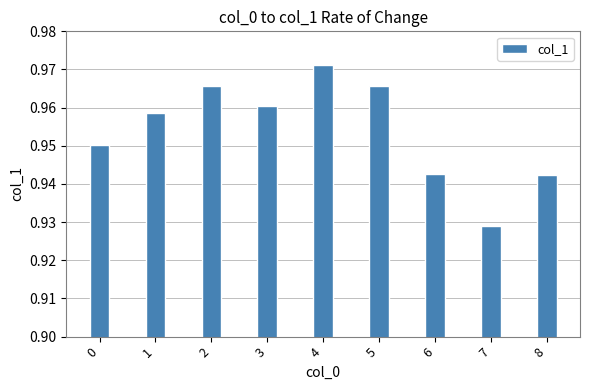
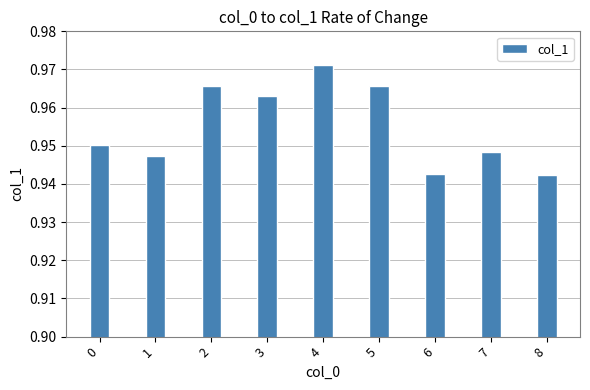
  {
    "0": 0.950,
-   "1": 0.959,
+   "1": 0.947,
    "2": 0.966,
-   "3": 0.961,
+   "3": 0.963,
    "4": 0.971,
    "5": 0.966,
    "6": 0.943,
-   "7": 0.929,
+   "7": 0.948,
    "8": 0.942
  }
